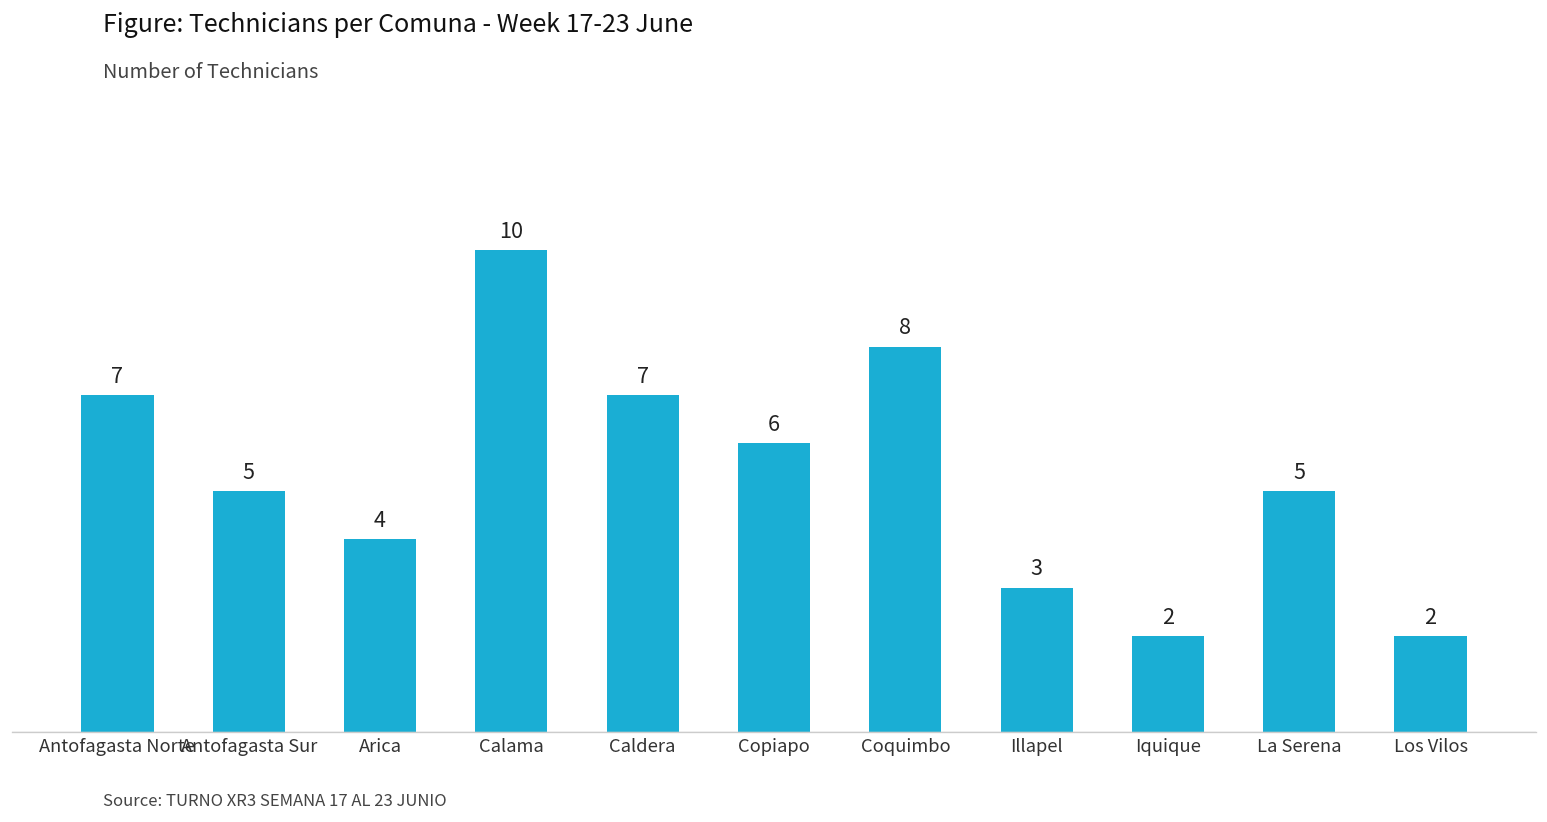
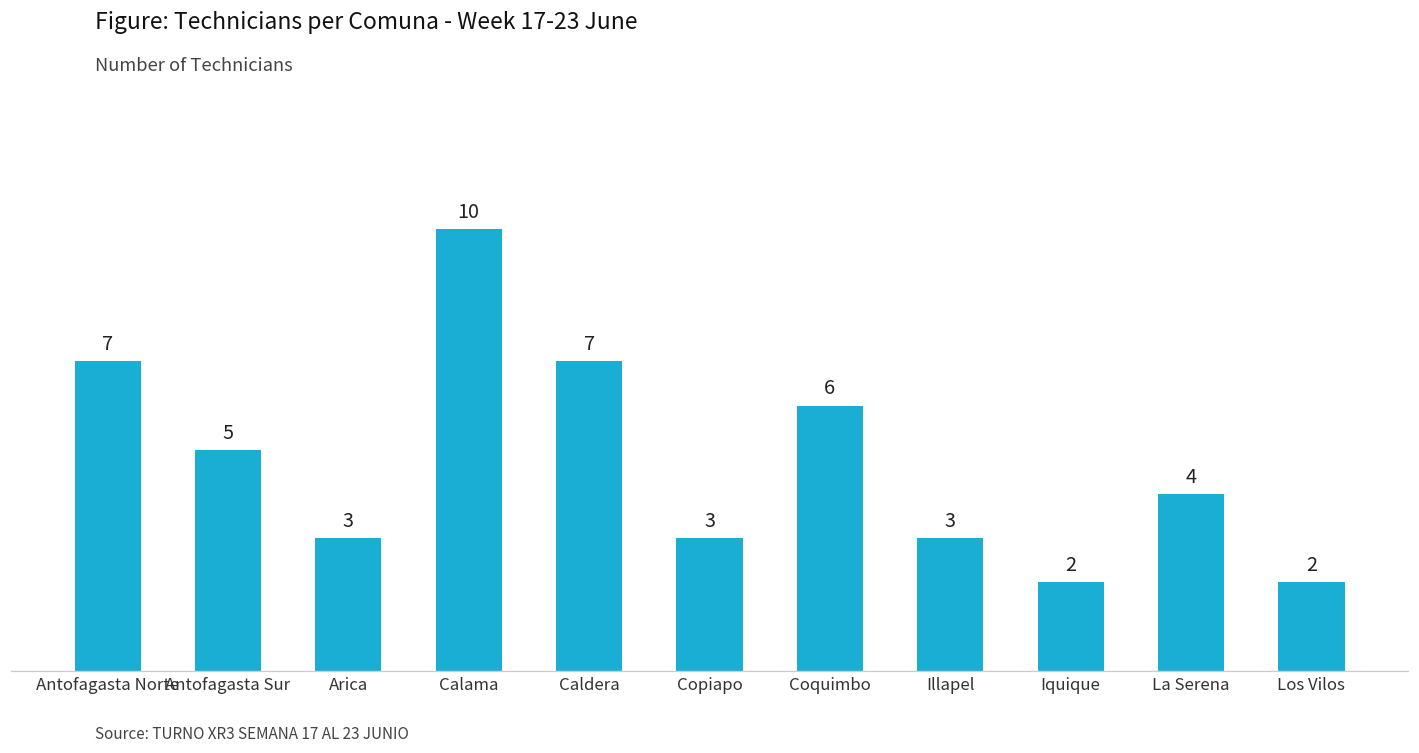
  {
    "Antofagasta Norte": 7,
    "Antofagasta Sur": 5,
-   "Arica": 4,
+   "Arica": 3,
    "Calama": 10,
    "Caldera": 7,
-   "Copiapo": 6,
-   "Coquimbo": 8,
+   "Copiapo": 3,
+   "Coquimbo": 6,
    "Illapel": 3,
    "Iquique": 2,
-   "La Serena": 5,
+   "La Serena": 4,
    "Los Vilos": 2
  }
